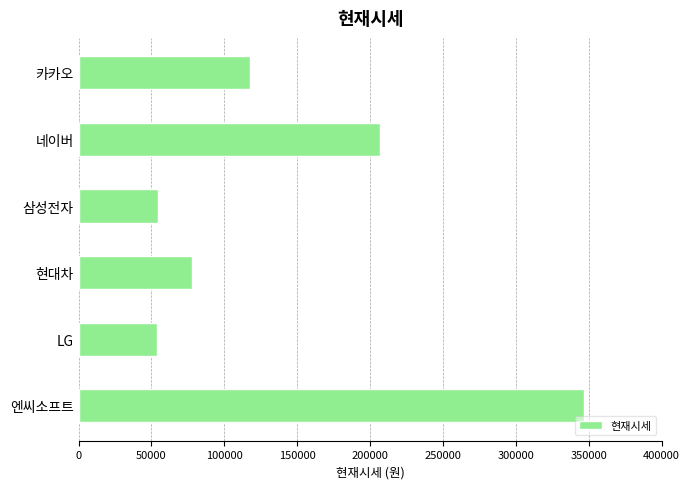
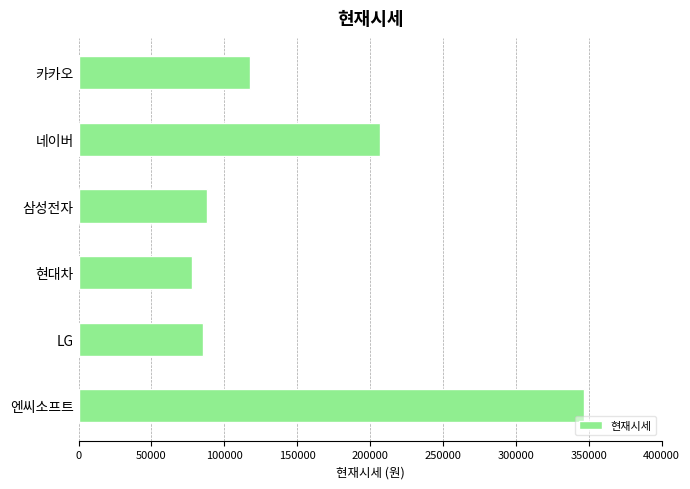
  {
    "카카오": 118000,
    "네이버": 207000,
-   "삼성전자": 54000,
+   "삼성전자": 88000,
    "현대차": 78000,
-   "LG": 54000,
+   "LG": 85000,
    "엔씨소프트": 347000
  }
